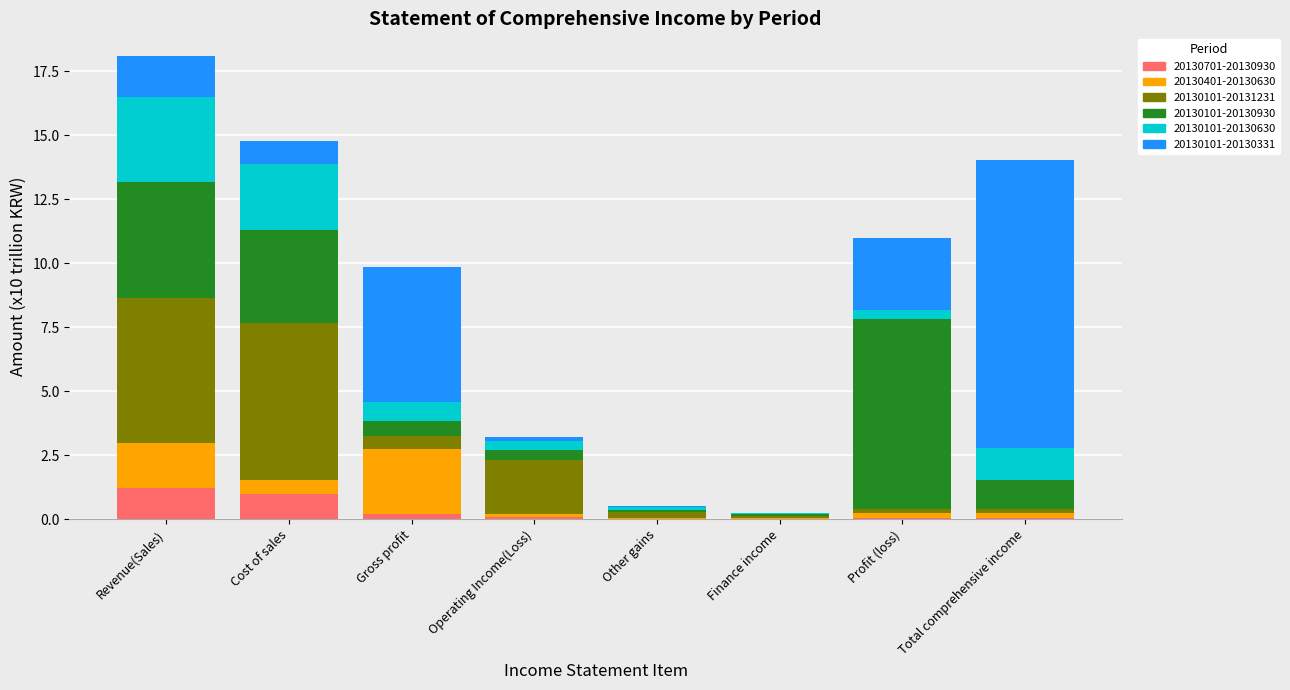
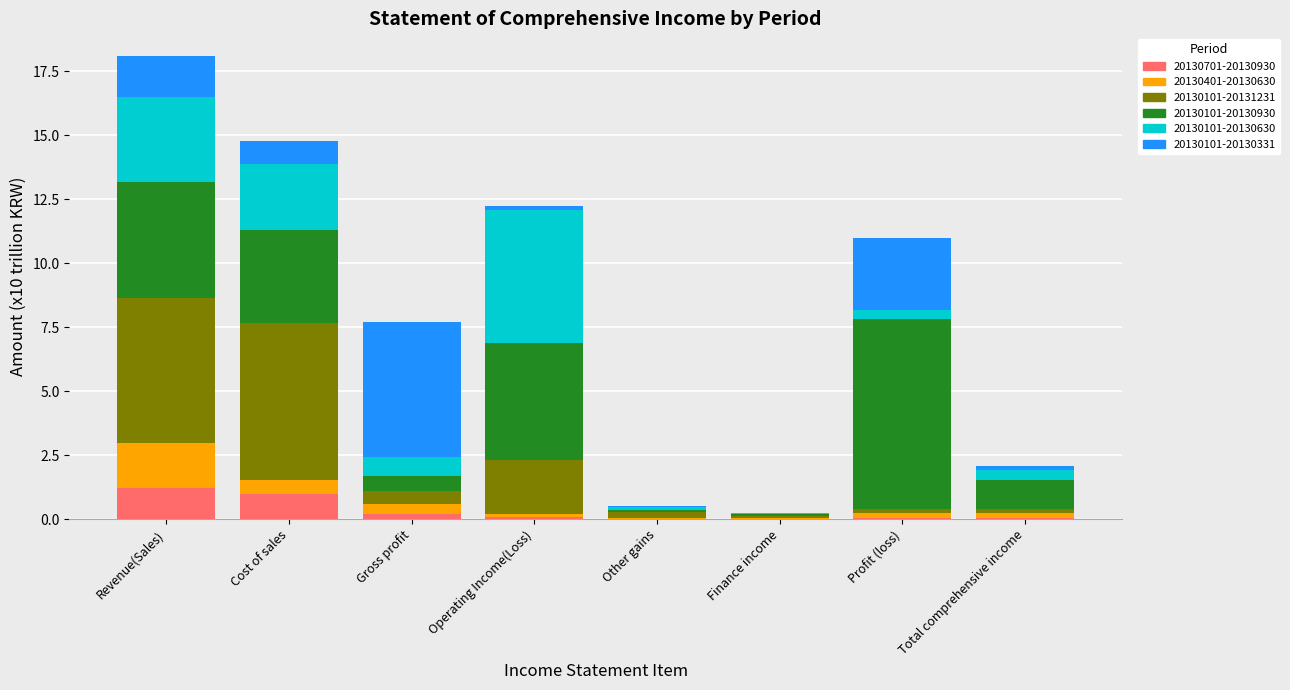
  {
    "20130401-20130630": {
      "Revenue(Sales)": 1.8,
      "Cost of sales": 0.5,
-     "Gross profit": 2.5,
+     "Gross profit": 0.4,
      "Operating Income(Loss)": 0.1,
      "Profit (loss)": 0.2,
      "Total comprehensive income": 0.2
    },
    "20130101-20131231": {
      "Revenue(Sales)": 5.7,
      "Cost of sales": 6.2,
      "Gross profit": 0.5,
      "Operating Income(Loss)": 2.1,
      "Other gains": 0.2,
      "Profit (loss)": 0.2,
      "Total comprehensive income": 0.2
    },
    "20130101-20130930": {
      "Revenue(Sales)": 4.5,
      "Cost of sales": 3.6,
      "Gross profit": 0.6,
-     "Operating Income(Loss)": 0.4,
+     "Operating Income(Loss)": 4.6,
      "Other gains": 0.1,
      "Profit (loss)": 7.4,
      "Total comprehensive income": 1.2
    },
    "20130101-20130630": {
      "Revenue(Sales)": 3.3,
      "Cost of sales": 2.6,
      "Gross profit": 0.7,
-     "Operating Income(Loss)": 0.3,
+     "Operating Income(Loss)": 5.2,
      "Profit (loss)": 0.4,
-     "Total comprehensive income": 1.2
+     "Total comprehensive income": 0.4
    },
    "20130101-20130331": {
      "Revenue(Sales)": 1.6,
      "Cost of sales": 0.9,
      "Gross profit": 5.3,
      "Operating Income(Loss)": 0.2,
      "Profit (loss)": 2.8,
-     "Total comprehensive income": 11.3
+     "Total comprehensive income": 0.2
    }
  }
